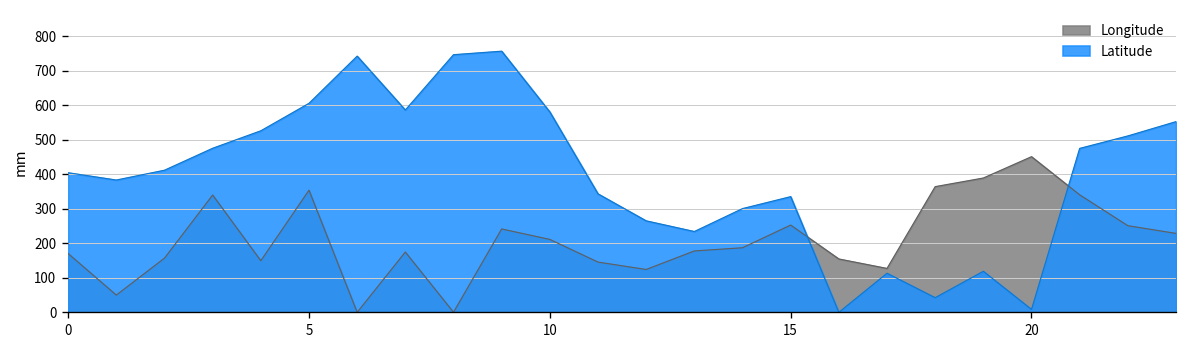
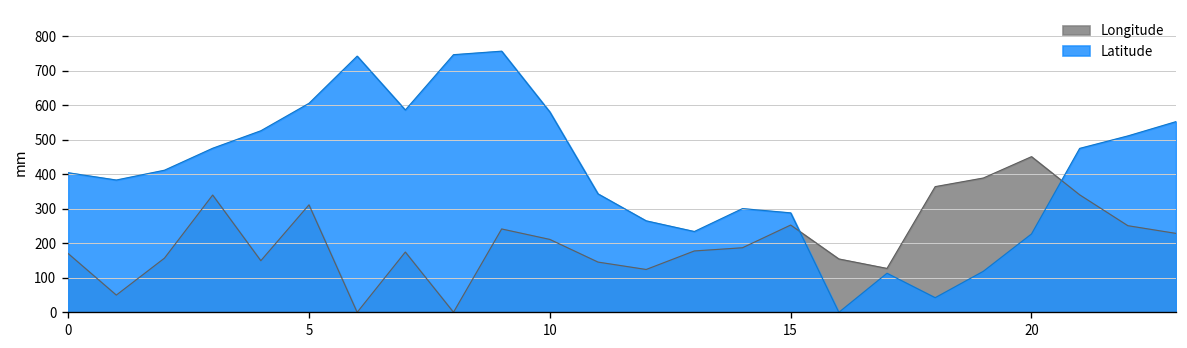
  {
    "Longitude": {
      "0": 170,
-     "5": 350,
+     "5": 310,
      "10": 210,
      "15": 250,
      "20": 450
    },
    "Latitude": {
      "0": 400,
      "5": 610,
      "10": 580,
-     "15": 340,
-     "20": 10
+     "15": 290,
+     "20": 230
    }
  }
